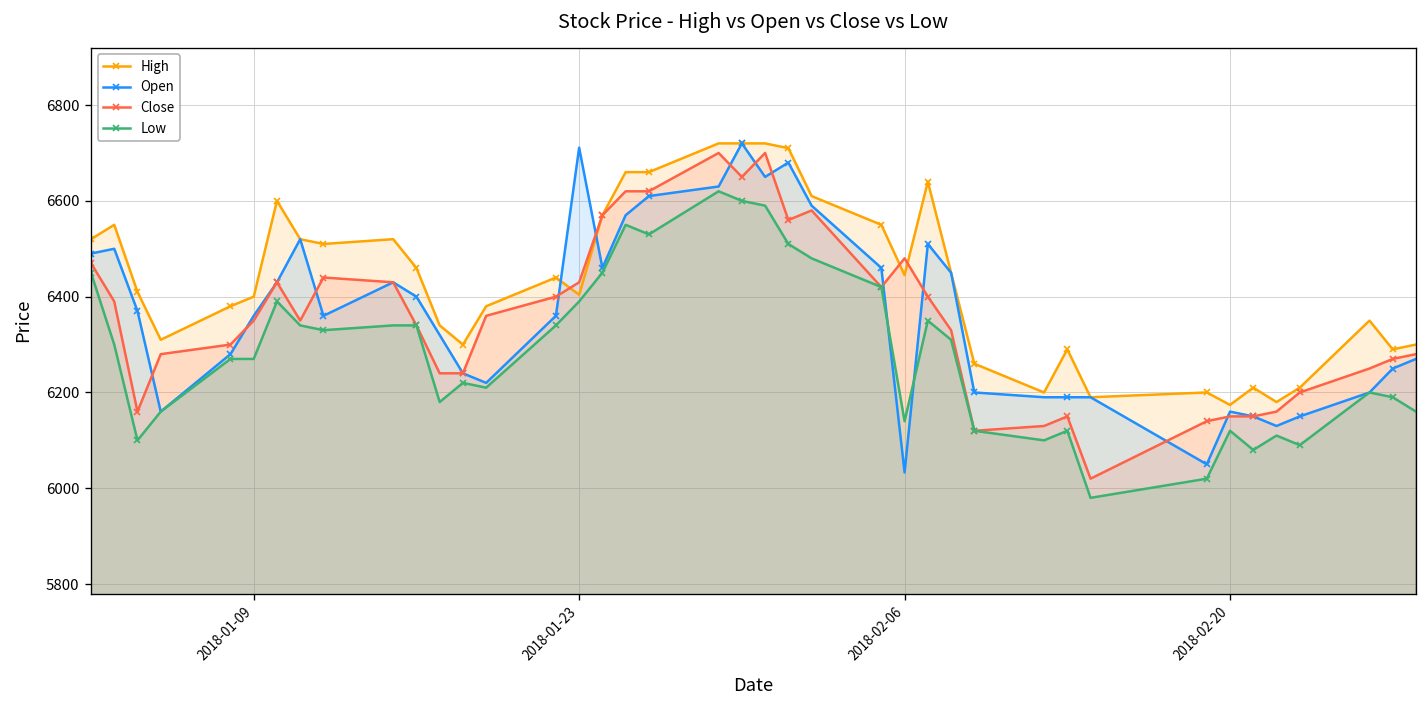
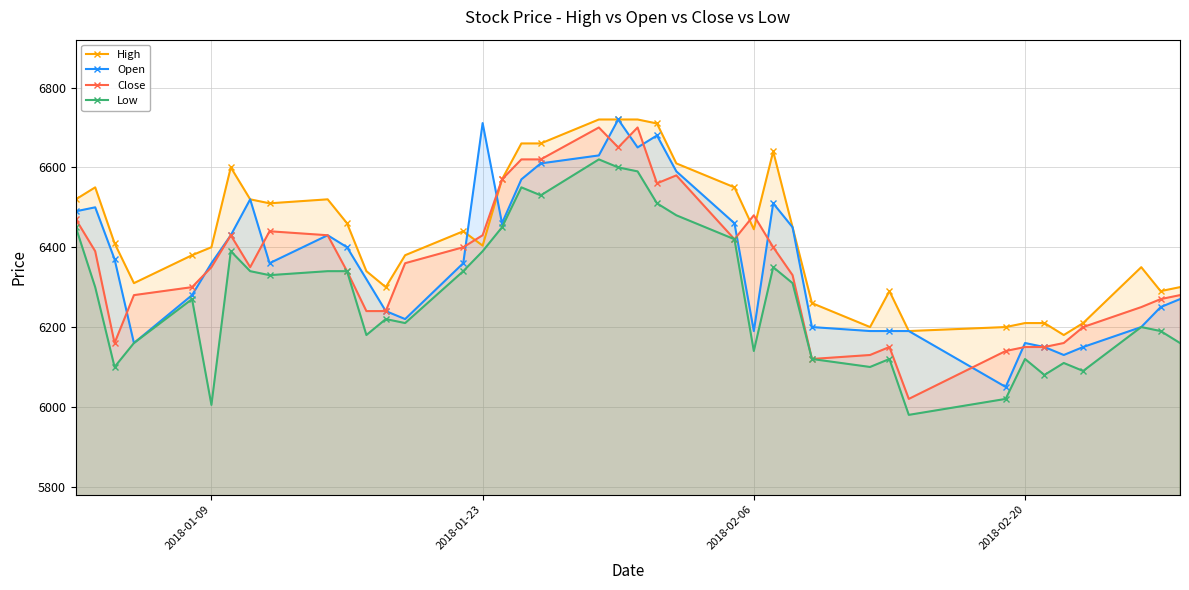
  {
    "High": {
      "2018-01-09": 6400,
      "2018-01-23": 6400,
      "2018-02-06": 6450,
-     "2018-02-20": 6170
+     "2018-02-20": 6210
    },
    "Open": {
      "2018-01-09": 6360,
      "2018-01-23": 6710,
-     "2018-02-06": 6030,
+     "2018-02-06": 6190,
      "2018-02-20": 6160
    },
    "Close": {
      "2018-01-09": 6350,
      "2018-01-23": 6430,
      "2018-02-06": 6480,
      "2018-02-20": 6150
    },
    "Low": {
-     "2018-01-09": 6270,
+     "2018-01-09": 6010,
      "2018-01-23": 6390,
      "2018-02-06": 6140,
      "2018-02-20": 6120
    }
  }
